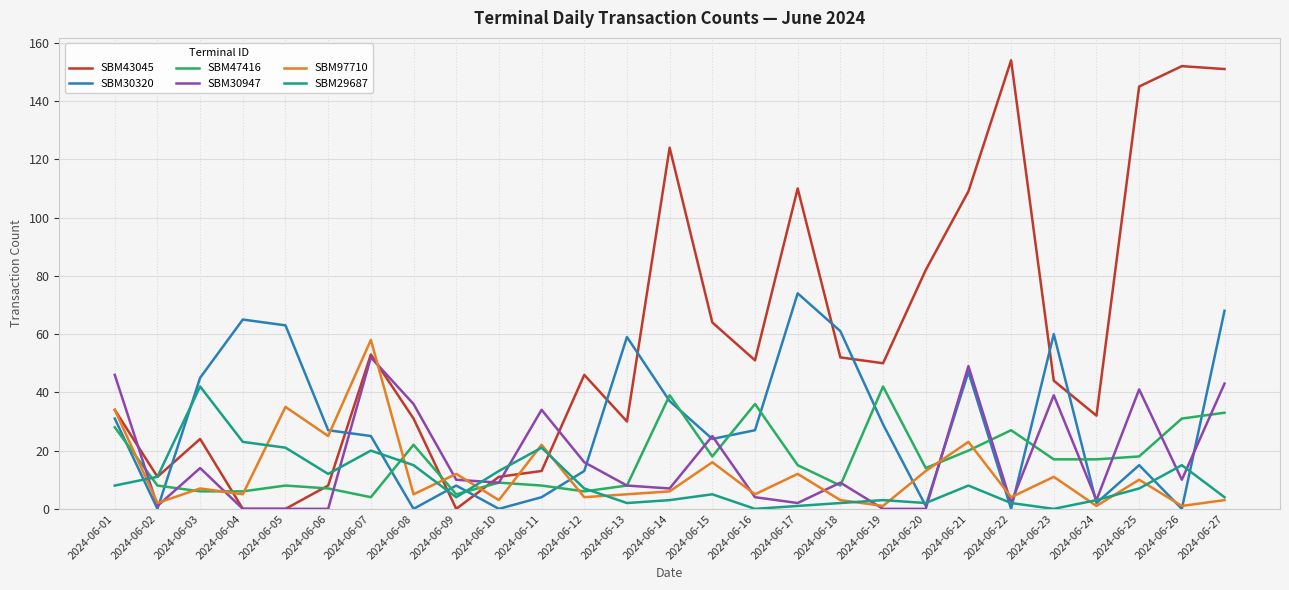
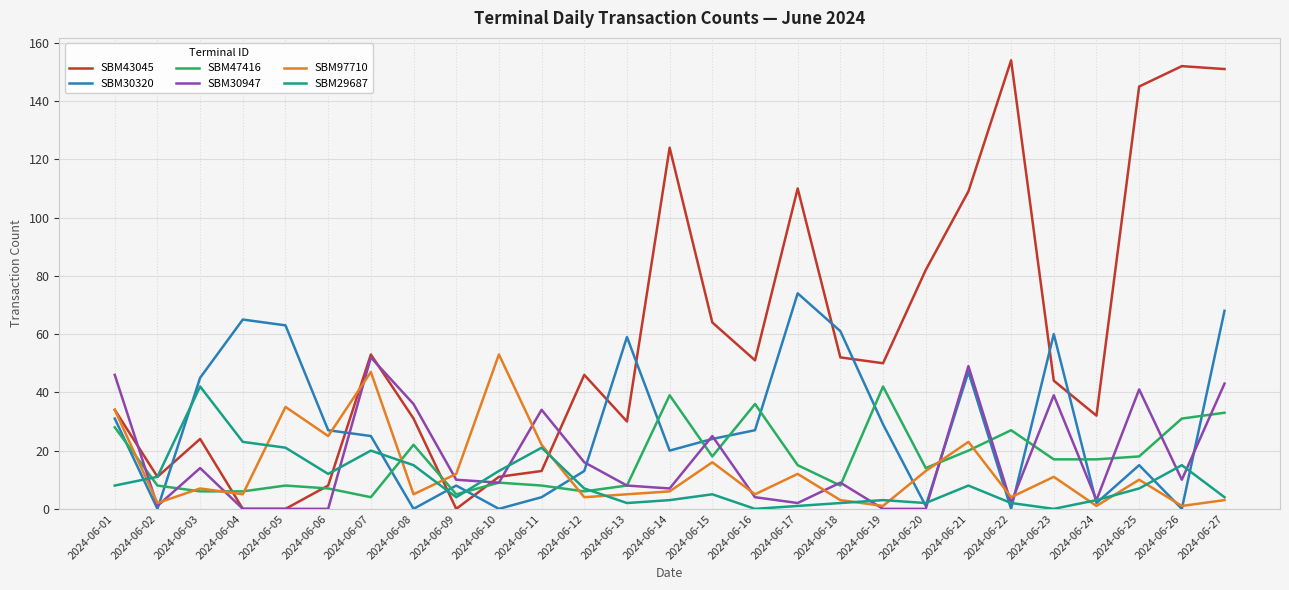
  {
    "SBM43045": {
      "2024-06-03": 24,
      "2024-06-06": 8,
      "2024-06-07": 53,
      "2024-06-08": 31,
      "2024-06-09": 0,
      "2024-06-10": 11,
      "2024-06-11": 13,
      "2024-06-12": 46,
      "2024-06-13": 30,
      "2024-06-14": 124,
      "2024-06-15": 64,
      "2024-06-16": 51,
      "2024-06-17": 110,
      "2024-06-18": 52,
      "2024-06-19": 50,
      "2024-06-20": 82,
      "2024-06-21": 109,
      "2024-06-22": 154,
      "2024-06-23": 44,
      "2024-06-24": 32,
      "2024-06-25": 145,
      "2024-06-26": 152,
      "2024-06-27": 151
    },
    "SBM30320": {
      "2024-06-01": 31,
      "2024-06-02": 0,
      "2024-06-03": 45,
      "2024-06-04": 65,
      "2024-06-05": 63,
      "2024-06-06": 27,
      "2024-06-07": 25,
      "2024-06-08": 0,
      "2024-06-09": 8,
      "2024-06-10": 0,
      "2024-06-11": 4,
      "2024-06-12": 13,
      "2024-06-13": 59,
-     "2024-06-14": 37,
+     "2024-06-14": 20,
      "2024-06-15": 24,
      "2024-06-16": 27,
      "2024-06-17": 74,
      "2024-06-18": 61,
      "2024-06-19": 29,
      "2024-06-20": 1,
      "2024-06-21": 47,
      "2024-06-22": 0,
      "2024-06-23": 60,
      "2024-06-24": 2,
      "2024-06-25": 15,
      "2024-06-26": 0,
      "2024-06-27": 68
    },
    "SBM30947": {
      "2024-06-01": 46,
      "2024-06-02": 1,
      "2024-06-03": 14,
      "2024-06-06": 0,
      "2024-06-07": 52,
      "2024-06-08": 36,
      "2024-06-09": 10,
      "2024-06-11": 34,
      "2024-06-12": 16,
      "2024-06-14": 7,
      "2024-06-15": 25,
      "2024-06-16": 4,
      "2024-06-17": 2,
      "2024-06-18": 9,
      "2024-06-19": 0,
      "2024-06-20": 0,
      "2024-06-21": 49,
      "2024-06-23": 39,
      "2024-06-25": 41,
      "2024-06-26": 10,
      "2024-06-27": 43
    },
    "SBM97710": {
      "2024-06-02": 2,
      "2024-06-03": 7,
      "2024-06-04": 5,
      "2024-06-05": 35,
      "2024-06-06": 25,
-     "2024-06-07": 58,
+     "2024-06-07": 47,
      "2024-06-08": 5,
      "2024-06-09": 12,
-     "2024-06-10": 3,
+     "2024-06-10": 53,
      "2024-06-11": 22,
      "2024-06-12": 4,
      "2024-06-13": 5,
      "2024-06-14": 6,
      "2024-06-15": 16,
      "2024-06-16": 5,
      "2024-06-17": 12,
      "2024-06-18": 3,
      "2024-06-19": 1,
      "2024-06-20": 13,
      "2024-06-21": 23,
      "2024-06-22": 4,
      "2024-06-23": 11,
      "2024-06-24": 1,
      "2024-06-25": 10,
      "2024-06-26": 1,
      "2024-06-27": 3
    }
  }
